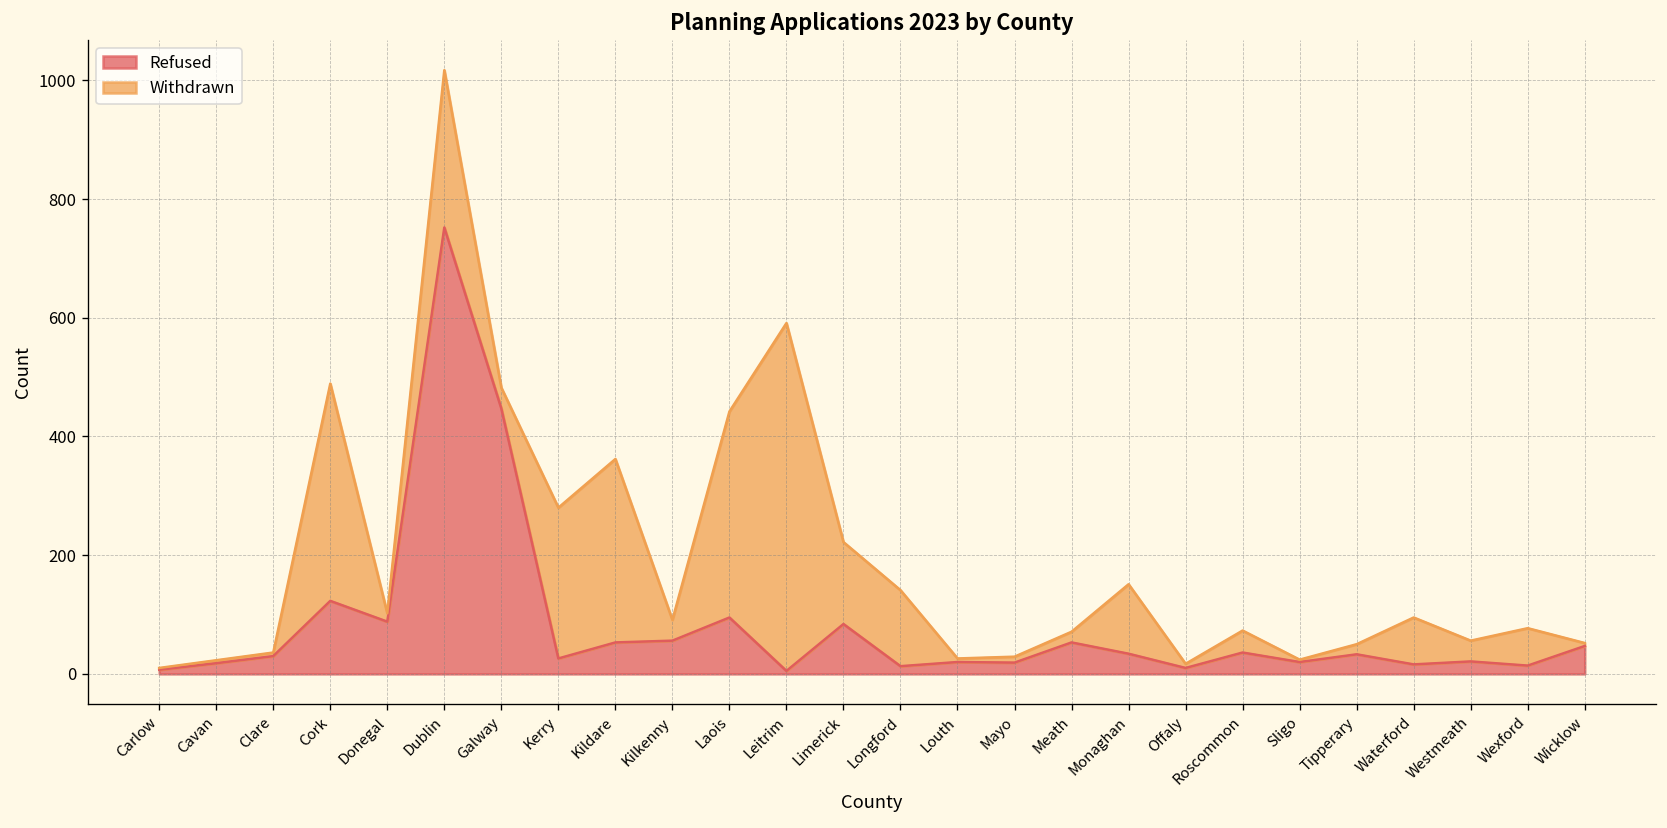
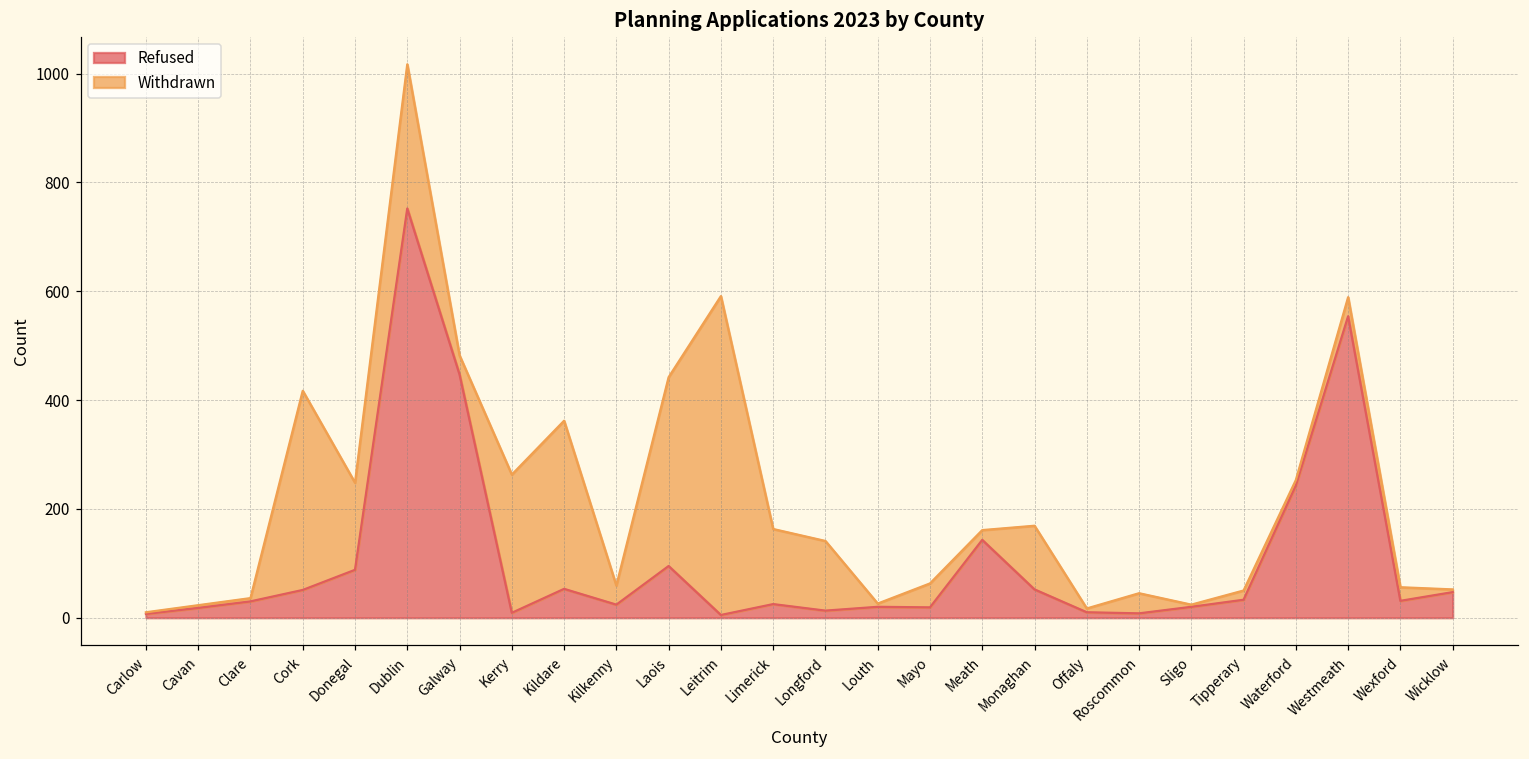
  {
    "Refused": {
      "Clare": 30,
-     "Cork": 120,
+     "Cork": 50,
      "Donegal": 90,
      "Dublin": 750,
      "Galway": 450,
-     "Kerry": 30,
+     "Kerry": 10,
      "Kildare": 50,
-     "Kilkenny": 60,
+     "Kilkenny": 20,
      "Laois": 100,
      "Leitrim": 10,
-     "Limerick": 80,
+     "Limerick": 30,
      "Longford": 10,
      "Louth": 20,
      "Mayo": 20,
-     "Meath": 50,
-     "Monaghan": 30,
+     "Meath": 140,
+     "Monaghan": 50,
      "Offaly": 10,
-     "Roscommon": 40,
+     "Roscommon": 10,
      "Tipperary": 30,
-     "Waterford": 20,
-     "Westmeath": 20,
-     "Wexford": 10
+     "Waterford": 240,
+     "Westmeath": 550,
+     "Wexford": 30
    },
    "Withdrawn": {
      "Clare": 10,
      "Cork": 370,
-     "Donegal": 10,
+     "Donegal": 160,
      "Dublin": 270,
      "Galway": 40,
      "Kerry": 250,
      "Kildare": 310,
      "Kilkenny": 40,
      "Laois": 350,
      "Leitrim": 590,
      "Limerick": 140,
      "Longford": 130,
      "Louth": 10,
-     "Mayo": 10,
+     "Mayo": 40,
      "Meath": 20,
      "Monaghan": 120,
      "Offaly": 10,
      "Roscommon": 40,
      "Tipperary": 20,
-     "Waterford": 80,
+     "Waterford": 10,
      "Westmeath": 40,
-     "Wexford": 60
+     "Wexford": 30
    }
  }
